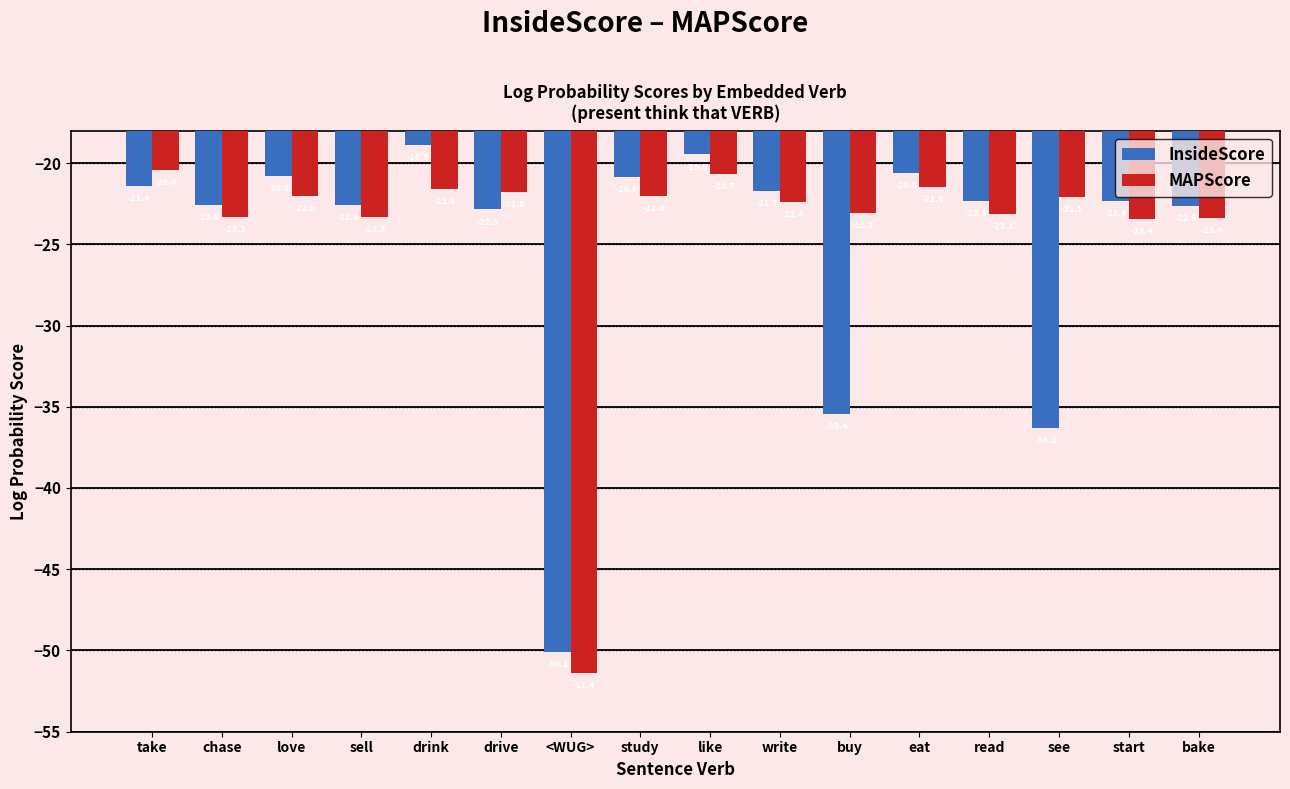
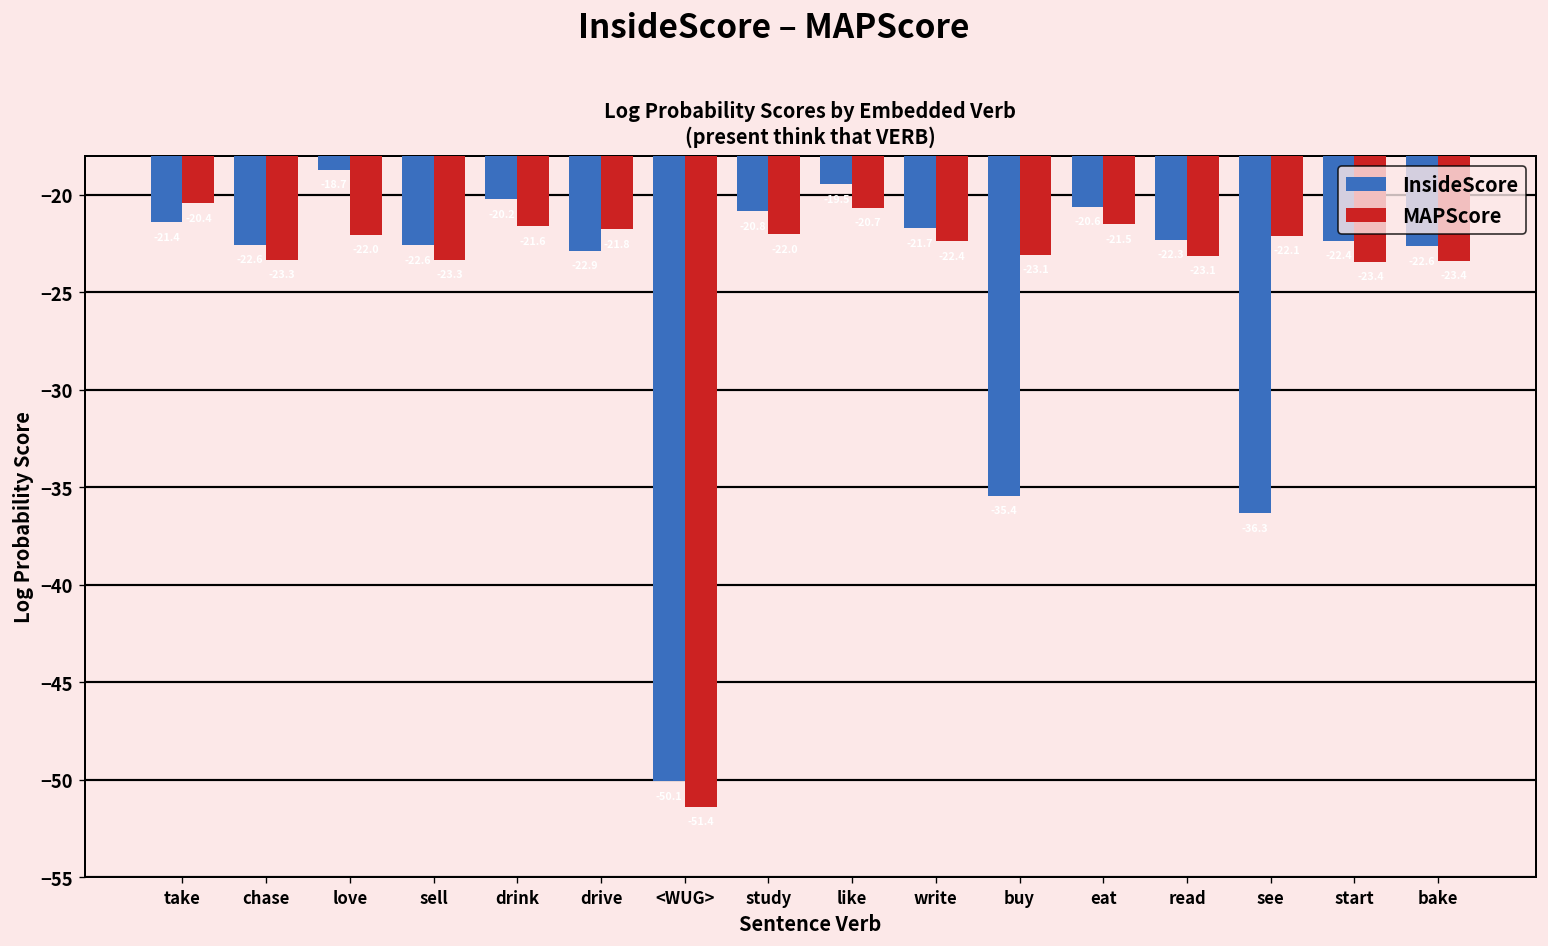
  {
    "InsideScore": {
      "take": -21.4,
      "chase": -22.6,
-     "love": -20.8,
+     "love": -18.7,
      "sell": -22.6,
-     "drink": -18.9,
+     "drink": -20.2,
      "drive": -22.9,
      "<WUG>": -50.1,
      "study": -20.8,
      "like": -19.5,
      "write": -21.7,
      "buy": -35.4,
      "eat": -20.6,
      "read": -22.3,
      "see": -36.3,
      "start": -22.4,
      "bake": -22.6
    },
    "MAPScore": {
      "take": -20.4,
      "chase": -23.3,
      "love": -22.0,
      "sell": -23.3,
      "drink": -21.6,
      "drive": -21.8,
      "<WUG>": -51.4,
      "study": -22.0,
      "like": -20.7,
      "write": -22.4,
      "buy": -23.1,
      "eat": -21.5,
      "read": -23.1,
      "see": -22.1,
      "start": -23.4,
      "bake": -23.4
    }
  }
